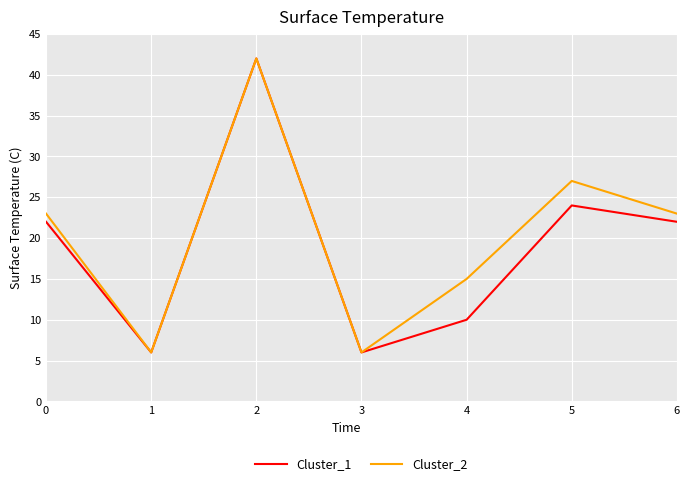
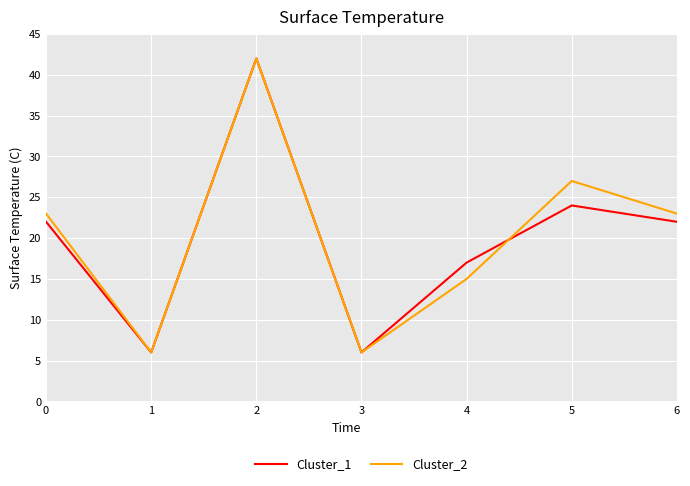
  {
    "Cluster_1": {
      "0": 22,
-     "4": 10,
+     "4": 17,
      "5": 24,
      "6": 22
    },
    "Cluster_2": {
      "0": 23,
      "4": 15,
      "5": 27,
      "6": 23
    }
  }
